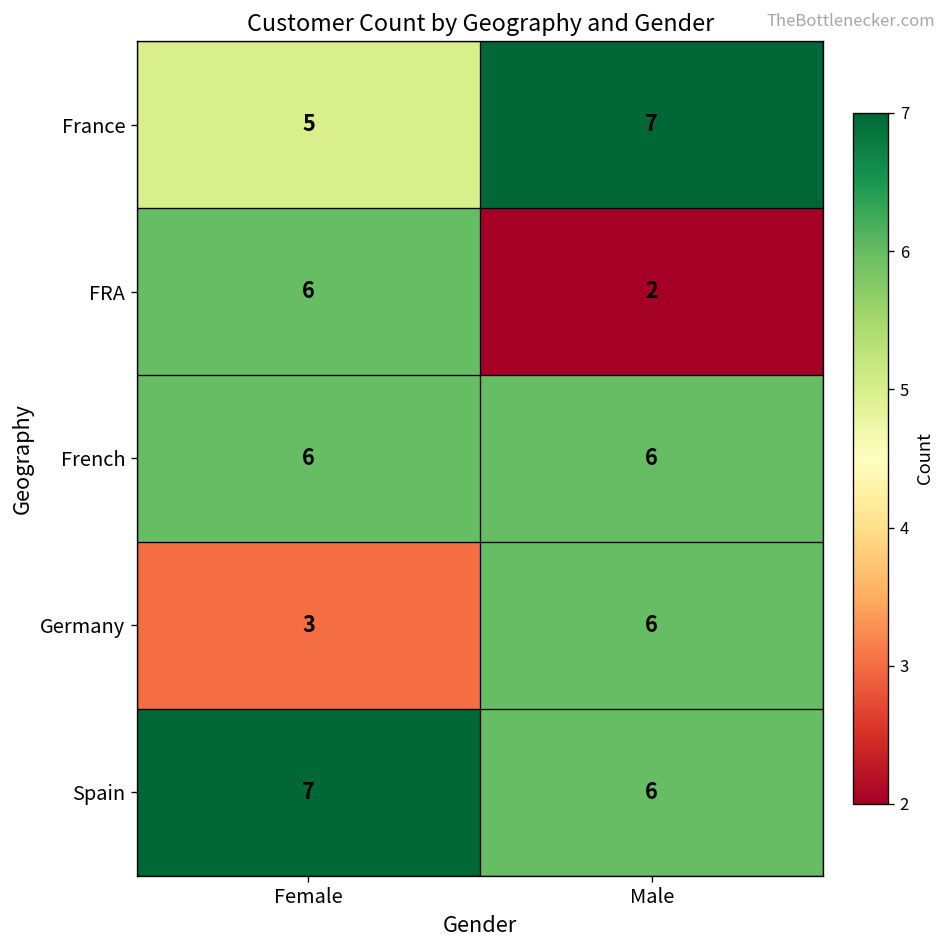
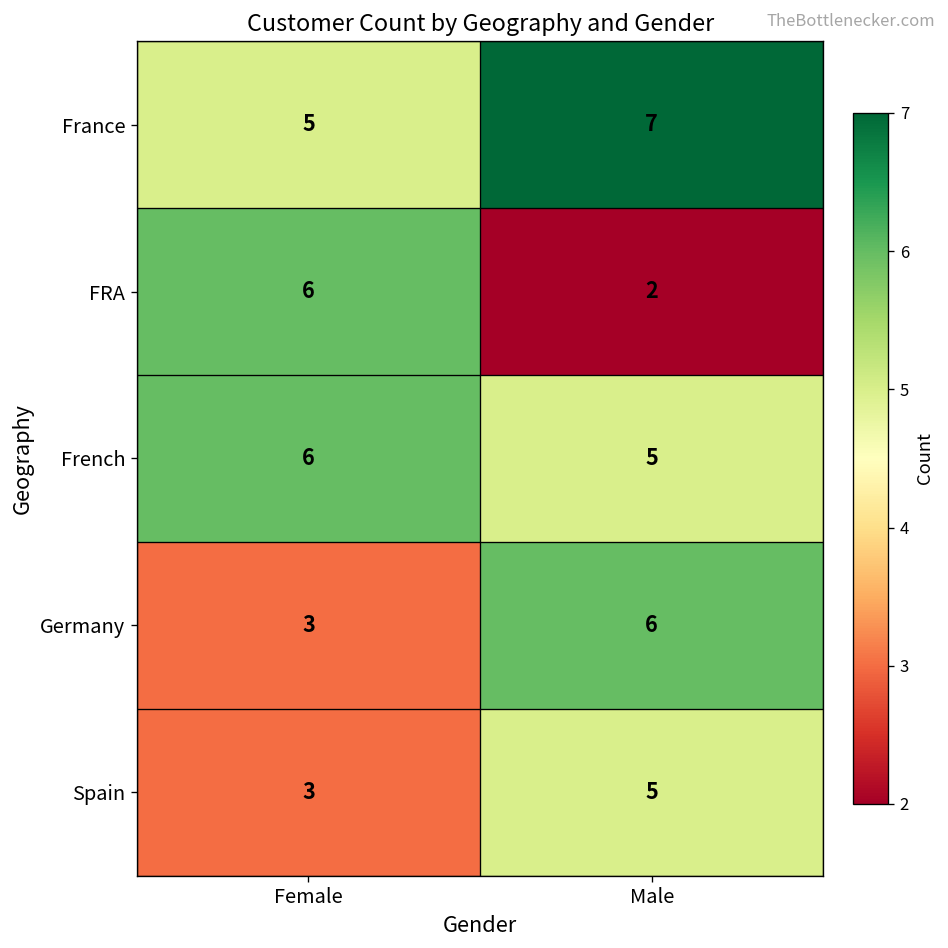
  {
    "France": {
      "Female": 5,
      "Male": 7
    },
    "FRA": {
      "Female": 6,
      "Male": 2
    },
    "French": {
      "Female": 6,
-     "Male": 6
+     "Male": 5
    },
    "Germany": {
      "Female": 3,
      "Male": 6
    },
    "Spain": {
-     "Female": 7,
-     "Male": 6
+     "Female": 3,
+     "Male": 5
    }
  }
